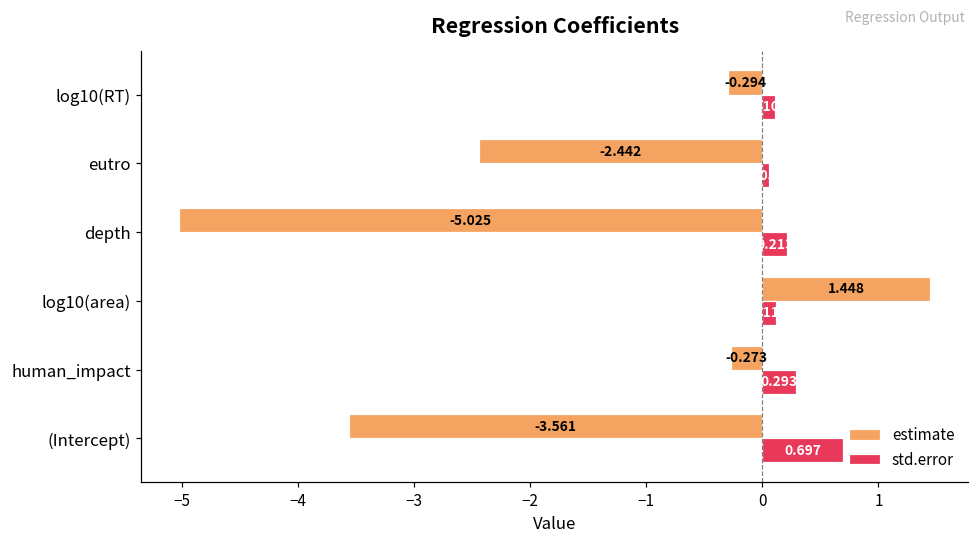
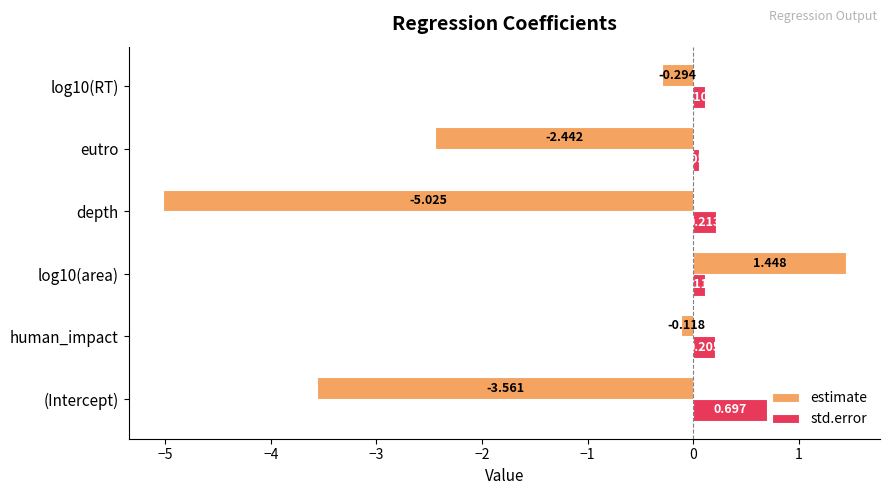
  {
    "estimate": {
      "log10(RT)": -0.294,
      "eutro": -2.442,
      "depth": -5.025,
      "log10(area)": 1.448,
-     "human_impact": -0.273,
+     "human_impact": -0.118,
      "(Intercept)": -3.561
    },
    "std.error": {
      "depth": 0.213,
-     "human_impact": 0.293,
+     "human_impact": 0.205,
      "(Intercept)": 0.697
    }
  }
